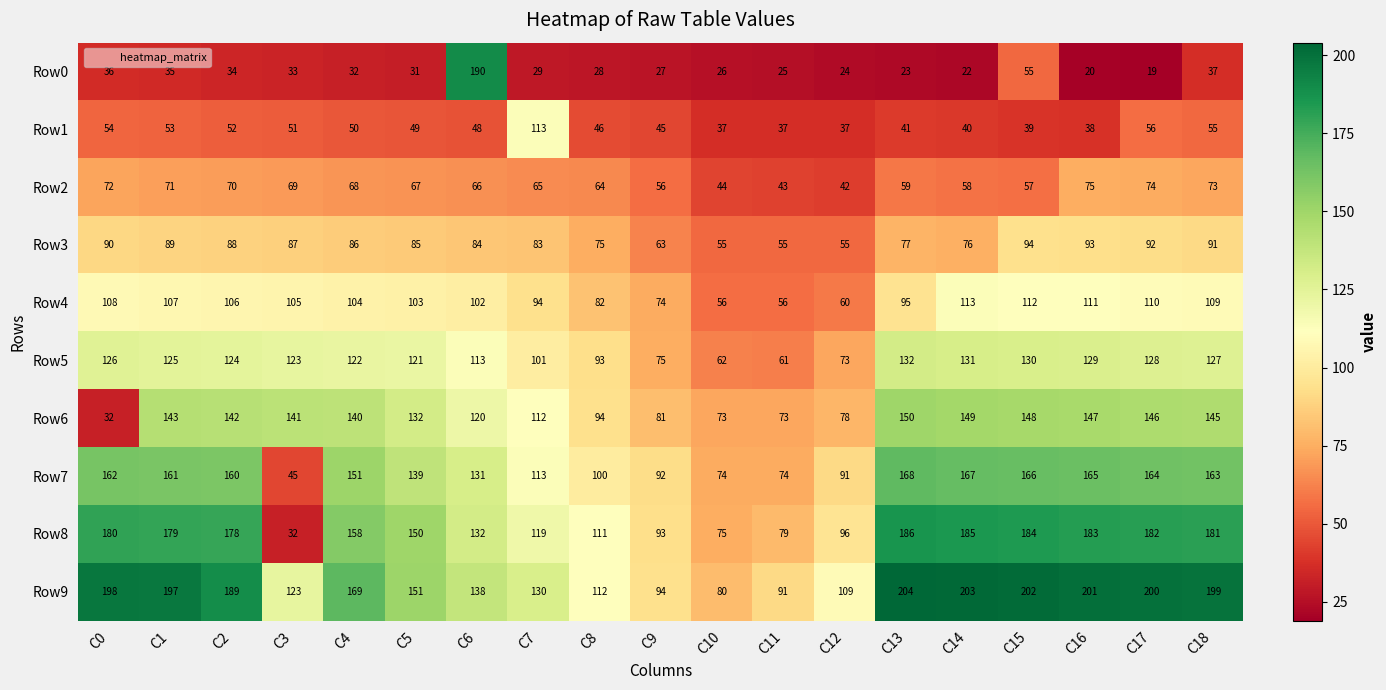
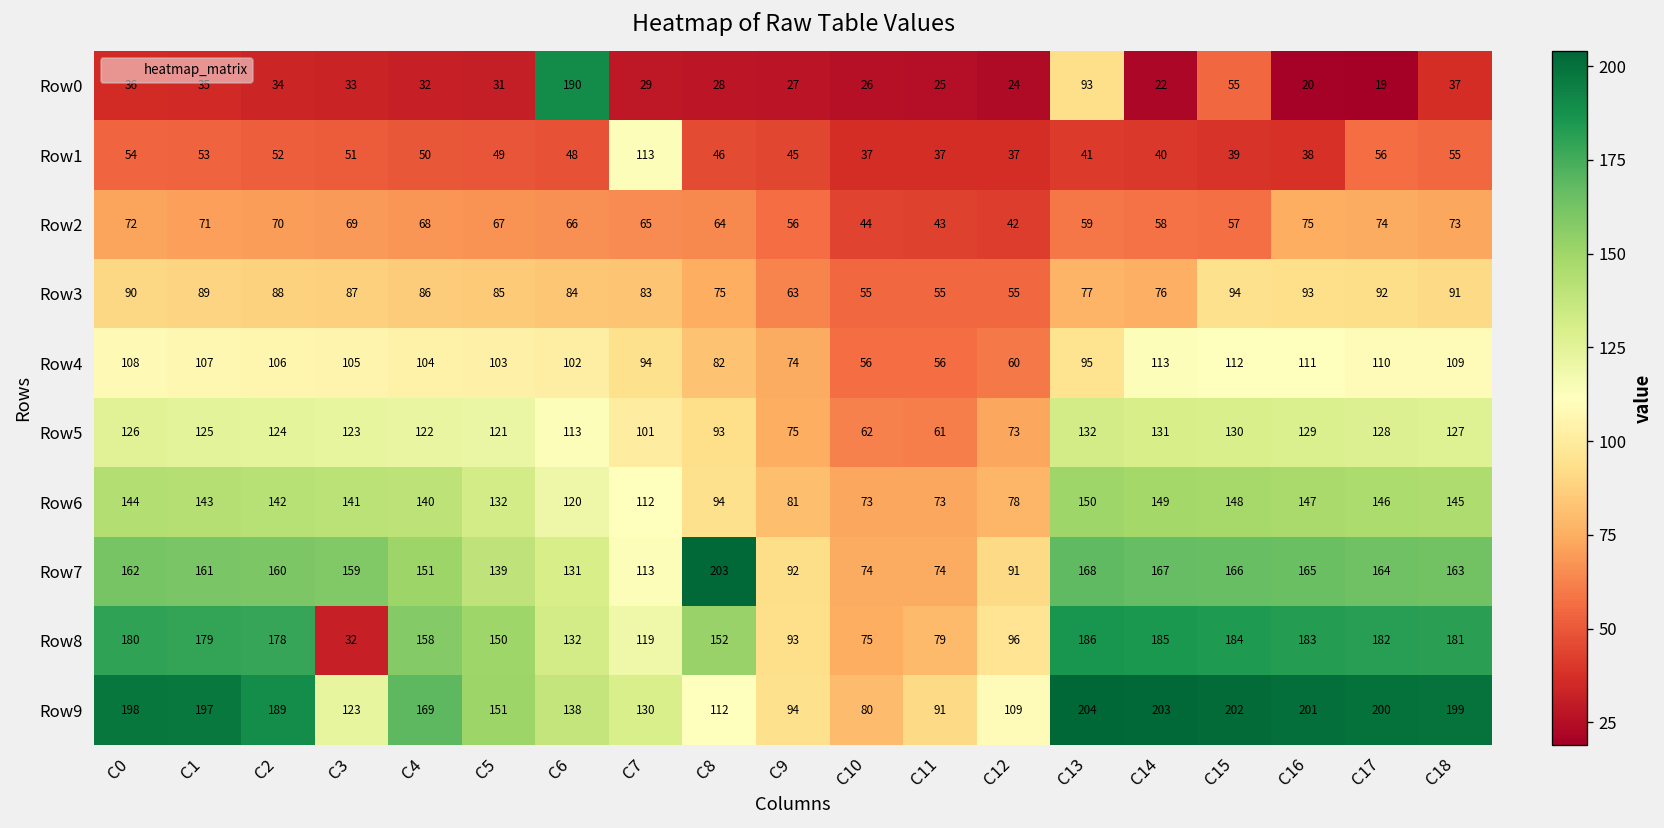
  {
    "Row0": {
      "C2": 34,
      "C3": 33,
      "C4": 32,
      "C5": 31,
      "C6": 190,
      "C7": 29,
      "C8": 28,
      "C9": 27,
      "C10": 26,
      "C11": 25,
      "C12": 24,
-     "C13": 23,
+     "C13": 93,
      "C14": 22,
      "C15": 55,
      "C16": 20,
      "C17": 19,
      "C18": 37
    },
    "Row1": {
      "C0": 54,
      "C1": 53,
      "C2": 52,
      "C3": 51,
      "C4": 50,
      "C5": 49,
      "C6": 48,
      "C7": 113,
      "C8": 46,
      "C9": 45,
      "C10": 37,
      "C11": 37,
      "C12": 37,
      "C13": 41,
      "C14": 40,
      "C15": 39,
      "C16": 38,
      "C17": 56,
      "C18": 55
    },
    "Row2": {
      "C0": 72,
      "C1": 71,
      "C2": 70,
      "C3": 69,
      "C4": 68,
      "C5": 67,
      "C6": 66,
      "C7": 65,
      "C8": 64,
      "C9": 56,
      "C10": 44,
      "C11": 43,
      "C12": 42,
      "C13": 59,
      "C14": 58,
      "C15": 57,
      "C16": 75,
      "C17": 74,
      "C18": 73
    },
    "Row3": {
      "C0": 90,
      "C1": 89,
      "C2": 88,
      "C3": 87,
      "C4": 86,
      "C5": 85,
      "C6": 84,
      "C7": 83,
      "C8": 75,
      "C9": 63,
      "C10": 55,
      "C11": 55,
      "C12": 55,
      "C13": 77,
      "C14": 76,
      "C15": 94,
      "C16": 93,
      "C17": 92,
      "C18": 91
    },
    "Row4": {
      "C0": 108,
      "C1": 107,
      "C2": 106,
      "C3": 105,
      "C4": 104,
      "C5": 103,
      "C6": 102,
      "C7": 94,
      "C8": 82,
      "C9": 74,
      "C10": 56,
      "C11": 56,
      "C12": 60,
      "C13": 95,
      "C14": 113,
      "C15": 112,
      "C16": 111,
      "C17": 110,
      "C18": 109
    },
    "Row5": {
      "C0": 126,
      "C1": 125,
      "C2": 124,
      "C3": 123,
      "C4": 122,
      "C5": 121,
      "C6": 113,
      "C7": 101,
      "C8": 93,
      "C9": 75,
      "C10": 62,
      "C11": 61,
      "C12": 73,
      "C13": 132,
      "C14": 131,
      "C15": 130,
      "C16": 129,
      "C17": 128,
      "C18": 127
    },
    "Row6": {
-     "C0": 32,
+     "C0": 144,
      "C1": 143,
      "C2": 142,
      "C3": 141,
      "C4": 140,
      "C5": 132,
      "C6": 120,
      "C7": 112,
      "C8": 94,
      "C9": 81,
      "C10": 73,
      "C11": 73,
      "C12": 78,
      "C13": 150,
      "C14": 149,
      "C15": 148,
      "C16": 147,
      "C17": 146,
      "C18": 145
    },
    "Row7": {
      "C0": 162,
      "C1": 161,
      "C2": 160,
-     "C3": 45,
+     "C3": 159,
      "C4": 151,
      "C5": 139,
      "C6": 131,
      "C7": 113,
-     "C8": 100,
+     "C8": 203,
      "C9": 92,
      "C10": 74,
      "C11": 74,
      "C12": 91,
      "C13": 168,
      "C14": 167,
      "C15": 166,
      "C16": 165,
      "C17": 164,
      "C18": 163
    },
    "Row8": {
      "C0": 180,
      "C1": 179,
      "C2": 178,
      "C3": 32,
      "C4": 158,
      "C5": 150,
      "C6": 132,
      "C7": 119,
-     "C8": 111,
+     "C8": 152,
      "C9": 93,
      "C10": 75,
      "C11": 79,
      "C12": 96,
      "C13": 186,
      "C14": 185,
      "C15": 184,
      "C16": 183,
      "C17": 182,
      "C18": 181
    },
    "Row9": {
      "C0": 198,
      "C1": 197,
      "C2": 189,
      "C3": 123,
      "C4": 169,
      "C5": 151,
      "C6": 138,
      "C7": 130,
      "C8": 112,
      "C9": 94,
      "C10": 80,
      "C11": 91,
      "C12": 109,
      "C13": 204,
      "C14": 203,
      "C15": 202,
      "C16": 201,
      "C17": 200,
      "C18": 199
    }
  }
